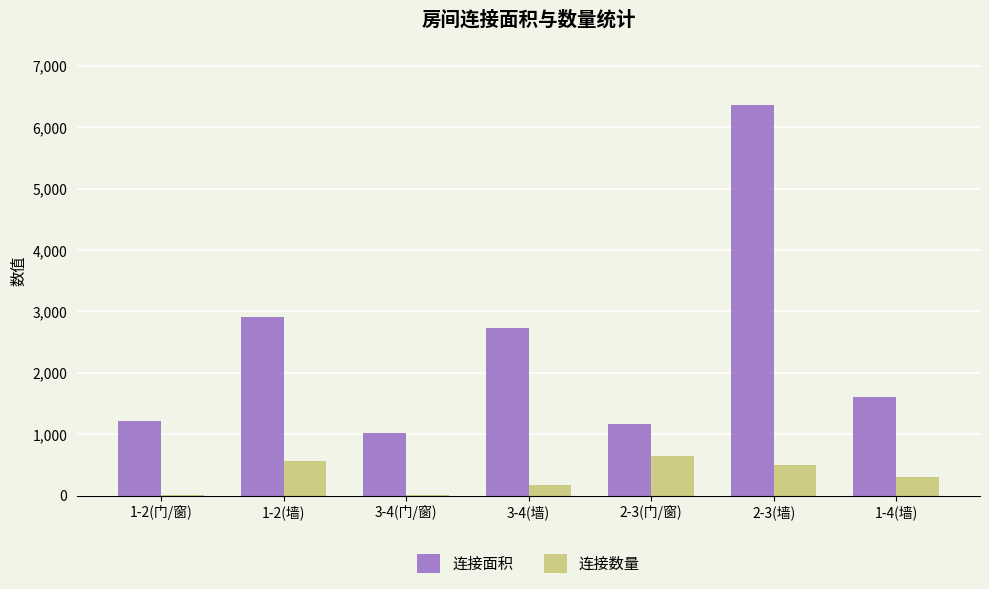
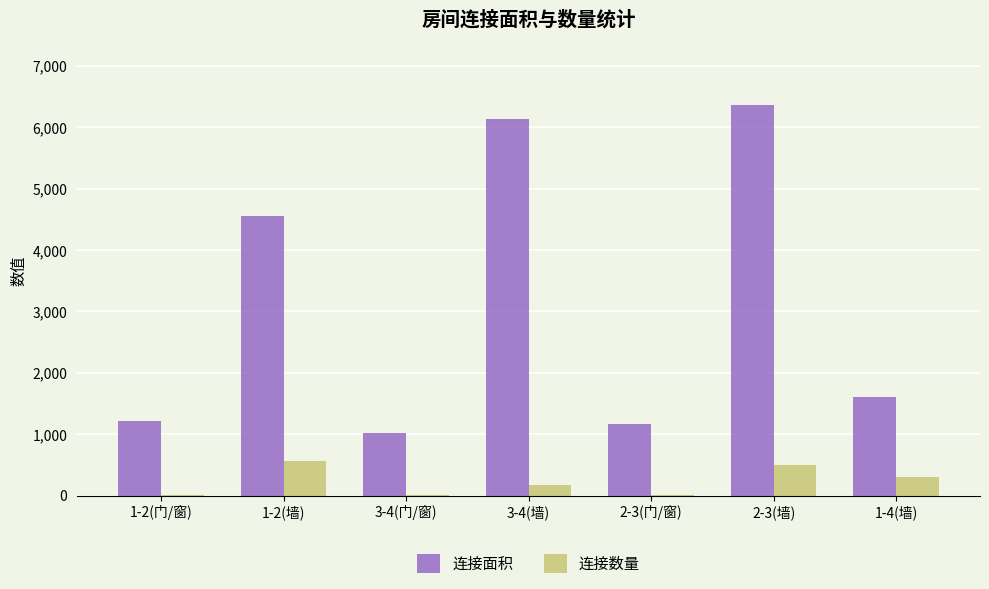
  {
    "连接面积": {
      "1-2(门/窗)": "1,200",
-     "1-2(墙)": "2,900",
+     "1-2(墙)": "4,600",
      "3-4(门/窗)": "1,000",
-     "3-4(墙)": "2,700",
+     "3-4(墙)": "6,100",
      "2-3(门/窗)": "1,200",
      "2-3(墙)": "6,400",
      "1-4(墙)": "1,600"
    },
    "连接数量": {
      "1-2(墙)": "600",
      "3-4(墙)": "200",
-     "2-3(门/窗)": "600",
+     "2-3(门/窗)": "0",
      "2-3(墙)": "500",
      "1-4(墙)": "300"
    }
  }
